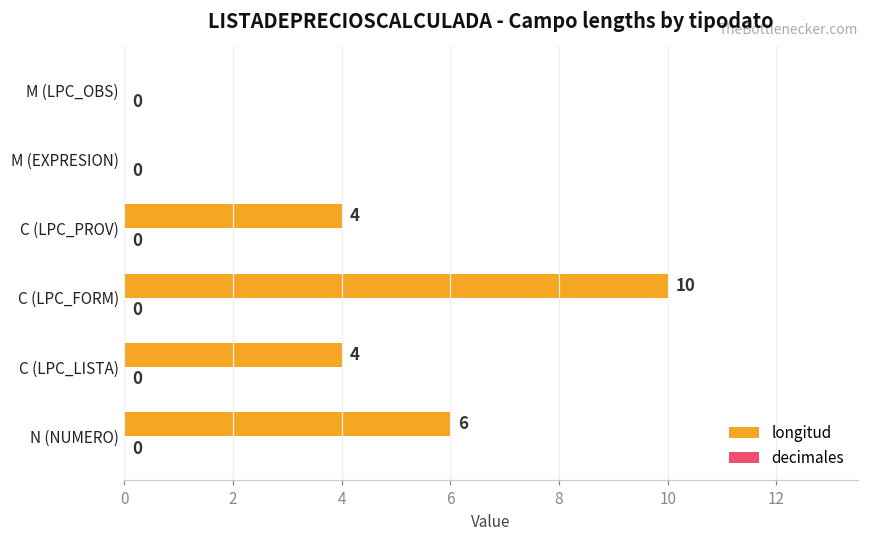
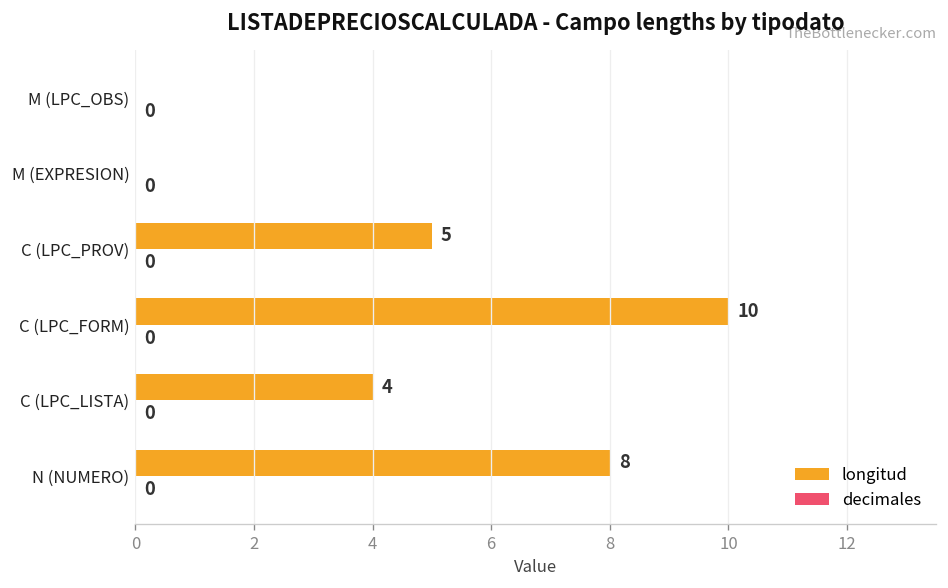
  {
    "longitud": {
-     "C (LPC_PROV)": 4,
+     "C (LPC_PROV)": 5,
      "C (LPC_FORM)": 10,
      "C (LPC_LISTA)": 4,
-     "N (NUMERO)": 6
+     "N (NUMERO)": 8
    },
    "decimales": {
      "M (LPC_OBS)": 0,
      "M (EXPRESION)": 0,
      "C (LPC_PROV)": 0,
      "C (LPC_FORM)": 0,
      "C (LPC_LISTA)": 0,
      "N (NUMERO)": 0
    }
  }
